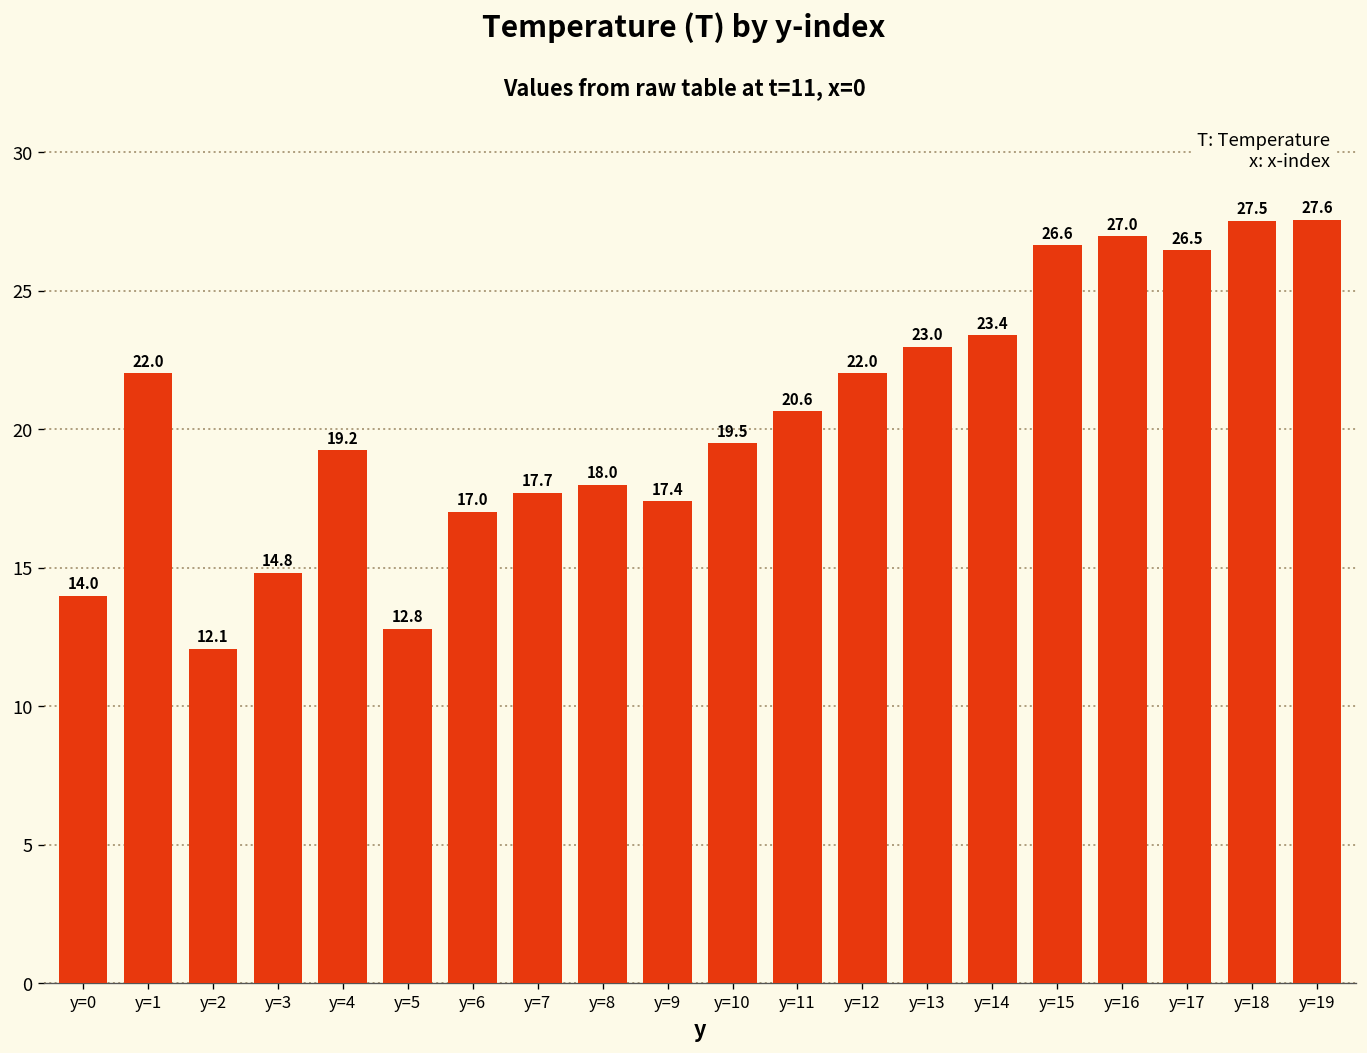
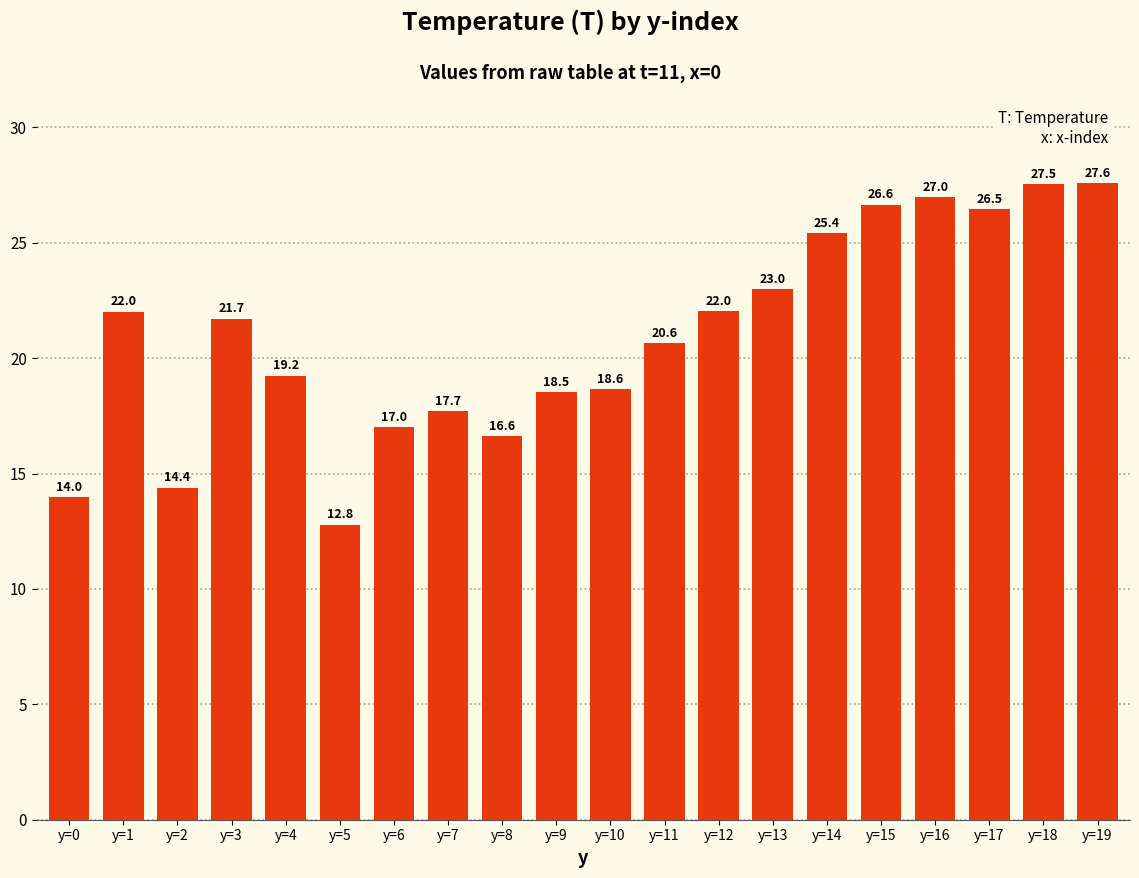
  {
    "y=0": 14.0,
    "y=1": 22.0,
-   "y=2": 12.1,
-   "y=3": 14.8,
+   "y=2": 14.4,
+   "y=3": 21.7,
    "y=4": 19.2,
    "y=5": 12.8,
    "y=6": 17.0,
    "y=7": 17.7,
-   "y=8": 18.0,
-   "y=9": 17.4,
-   "y=10": 19.5,
+   "y=8": 16.6,
+   "y=9": 18.5,
+   "y=10": 18.6,
    "y=11": 20.6,
    "y=12": 22.0,
    "y=13": 23.0,
-   "y=14": 23.4,
+   "y=14": 25.4,
    "y=15": 26.6,
    "y=16": 27.0,
    "y=17": 26.5,
    "y=18": 27.5,
    "y=19": 27.6
  }
